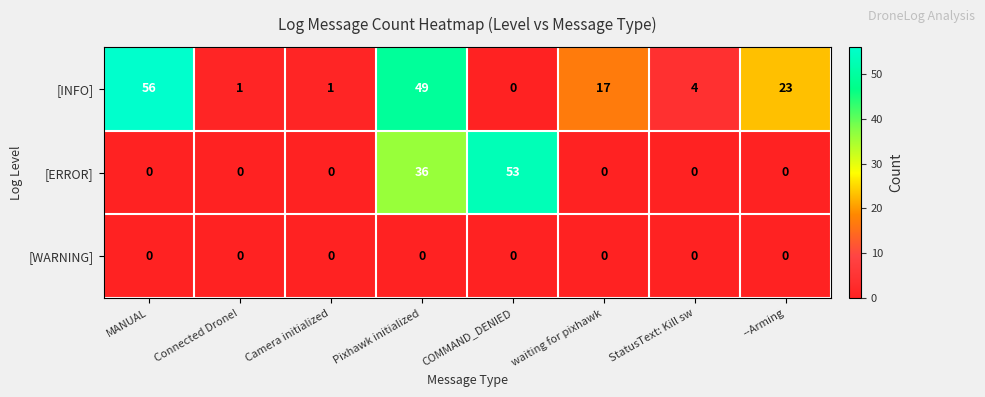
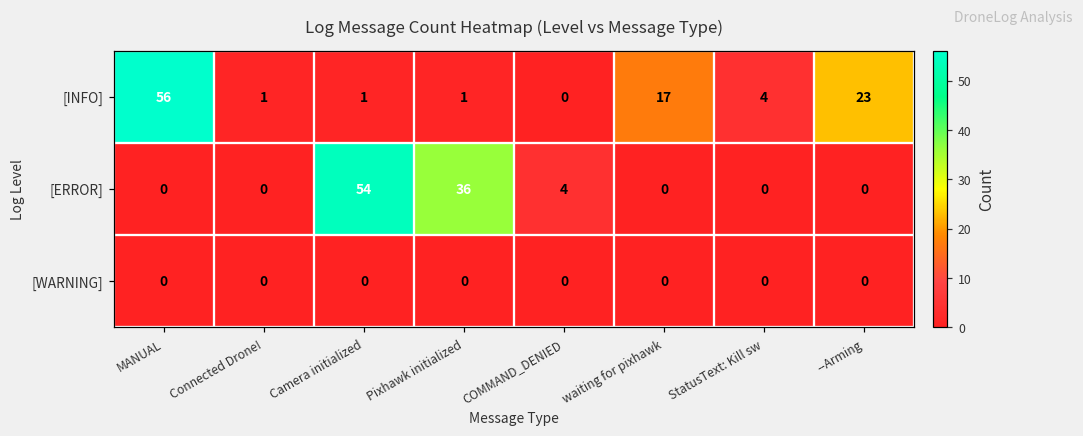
  {
    "[INFO]": {
      "MANUAL": 56,
      "Connected Drone!": 1,
      "Camera initialized": 1,
-     "Pixhawk initialized": 49,
+     "Pixhawk initialized": 1,
      "COMMAND_DENIED": 0,
      "waiting for pixhawk": 17,
      "StatusText: Kill sw": 4,
      "--Arming": 23
    },
    "[ERROR]": {
      "MANUAL": 0,
      "Connected Drone!": 0,
-     "Camera initialized": 0,
+     "Camera initialized": 54,
      "Pixhawk initialized": 36,
-     "COMMAND_DENIED": 53,
+     "COMMAND_DENIED": 4,
      "waiting for pixhawk": 0,
      "StatusText: Kill sw": 0,
      "--Arming": 0
    },
    "[WARNING]": {
      "MANUAL": 0,
      "Connected Drone!": 0,
      "Camera initialized": 0,
      "Pixhawk initialized": 0,
      "COMMAND_DENIED": 0,
      "waiting for pixhawk": 0,
      "StatusText: Kill sw": 0,
      "--Arming": 0
    }
  }
